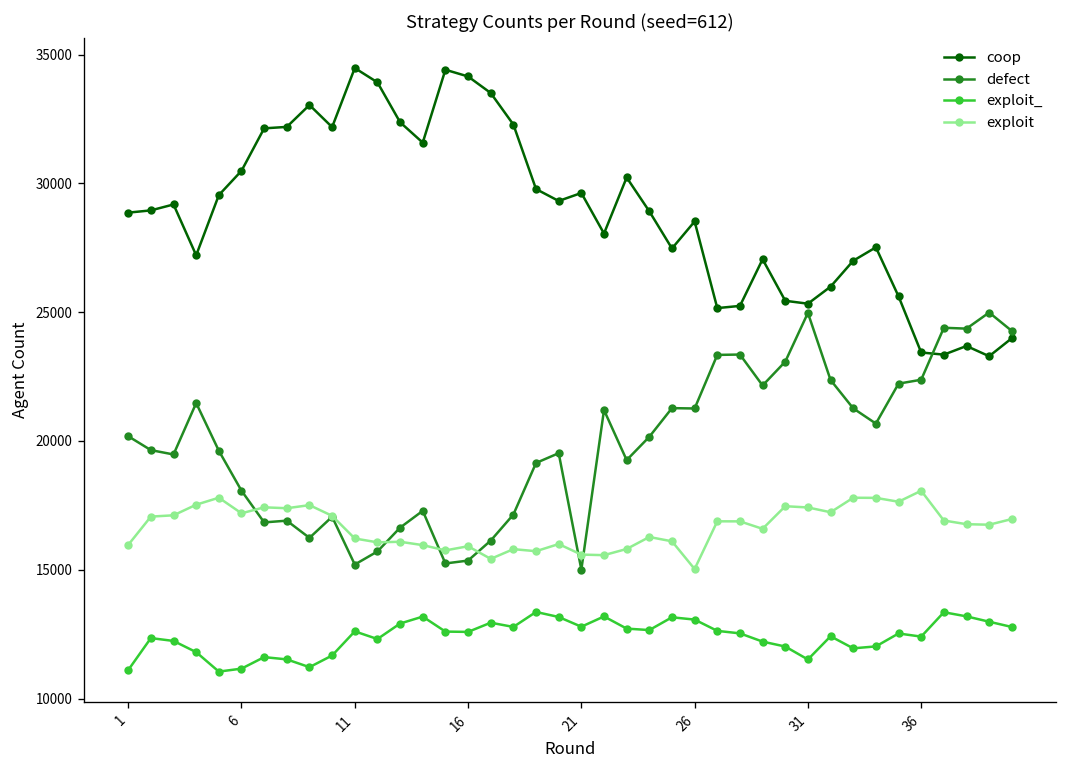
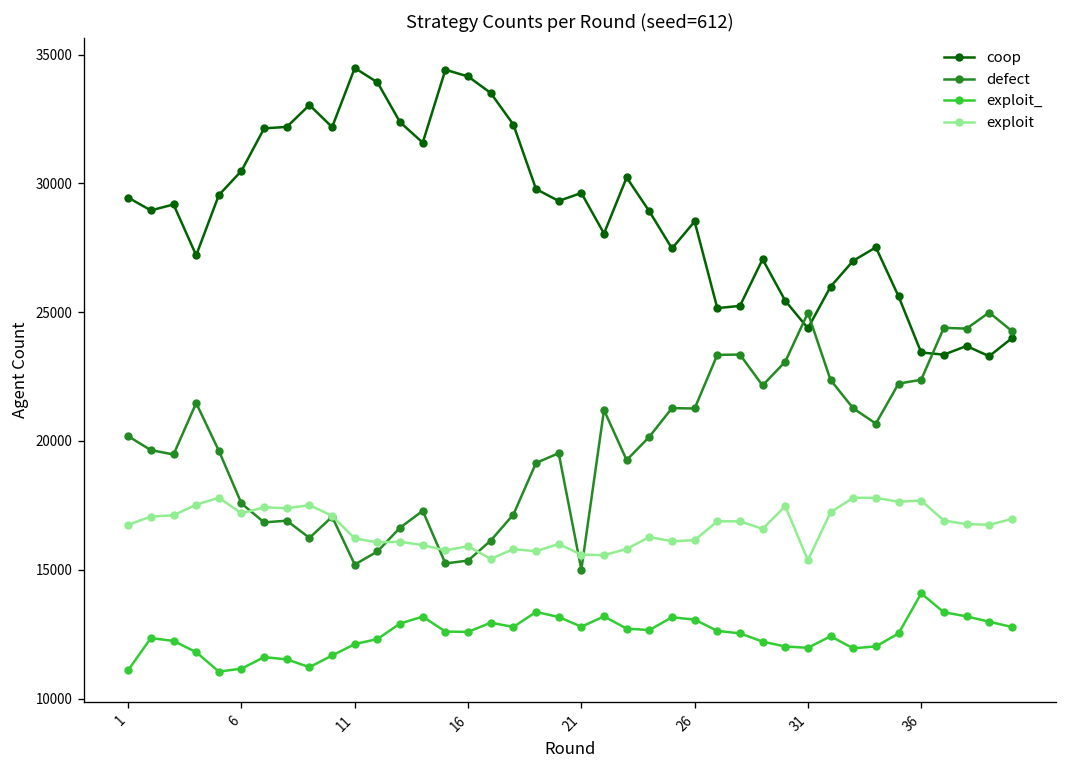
  {
    "coop": {
-     "1": 28900,
+     "1": 29400,
      "6": 30500,
      "11": 34500,
      "16": 34100,
      "21": 29600,
      "26": 28500,
-     "31": 25300,
+     "31": 24400,
      "36": 23400
    },
    "defect": {
      "1": 20200,
-     "6": 18100,
+     "6": 17600,
      "11": 15200,
      "16": 15400,
      "21": 15000,
      "26": 21300,
      "31": 25000,
      "36": 22400
    },
    "exploit_": {
      "1": 11100,
      "6": 11200,
-     "11": 12600,
+     "11": 12100,
      "16": 12600,
      "21": 12800,
      "26": 13100,
-     "31": 11500,
-     "36": 12400
+     "31": 12000,
+     "36": 14100
    },
    "exploit": {
-     "1": 16000,
+     "1": 16700,
      "6": 17200,
      "11": 16200,
      "16": 15900,
      "21": 15600,
-     "26": 15000,
-     "31": 17400,
-     "36": 18100
+     "26": 16100,
+     "31": 15400,
+     "36": 17700
    }
  }
